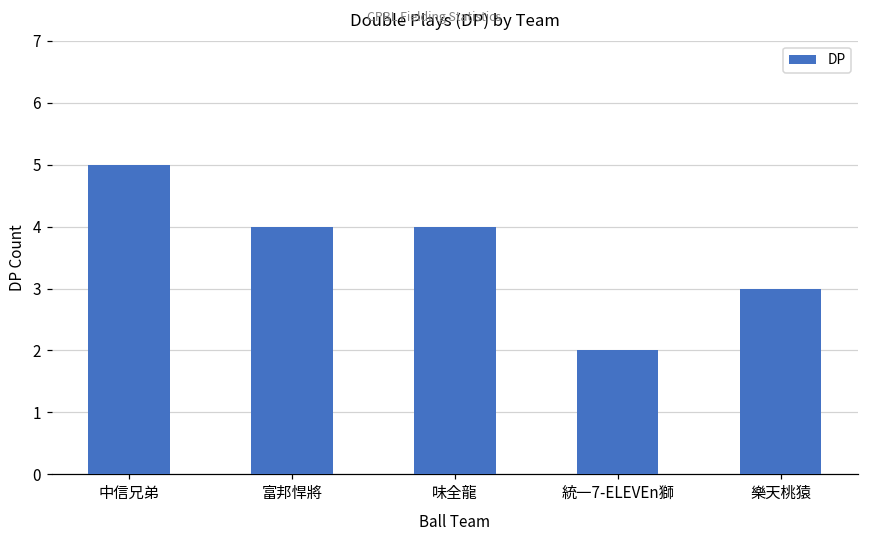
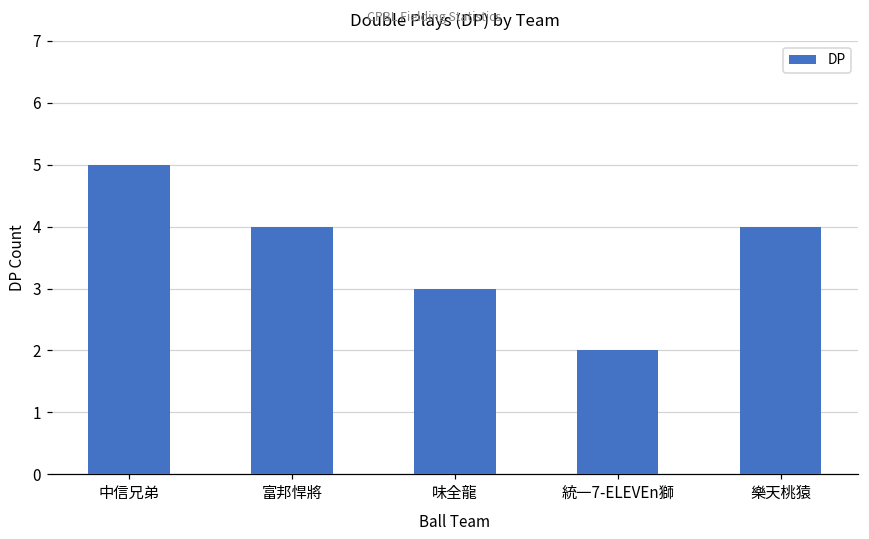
  {
    "中信兄弟": 5,
    "富邦悍將": 4,
-   "味全龍": 4,
+   "味全龍": 3,
    "統一7-ELEVEn獅": 2,
-   "樂天桃猿": 3
+   "樂天桃猿": 4
  }
